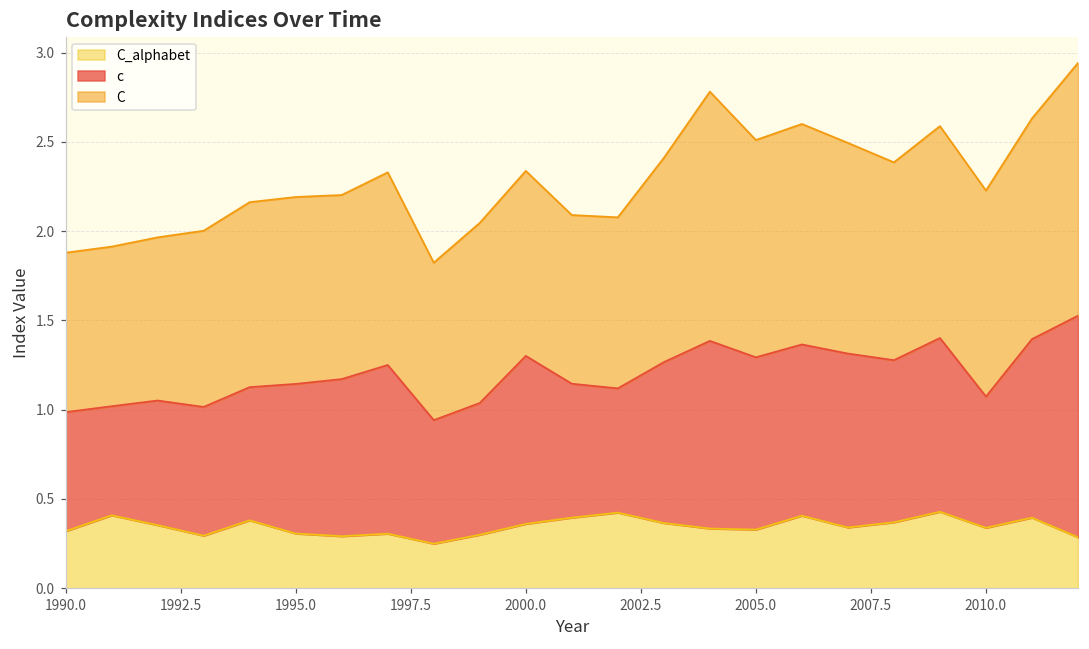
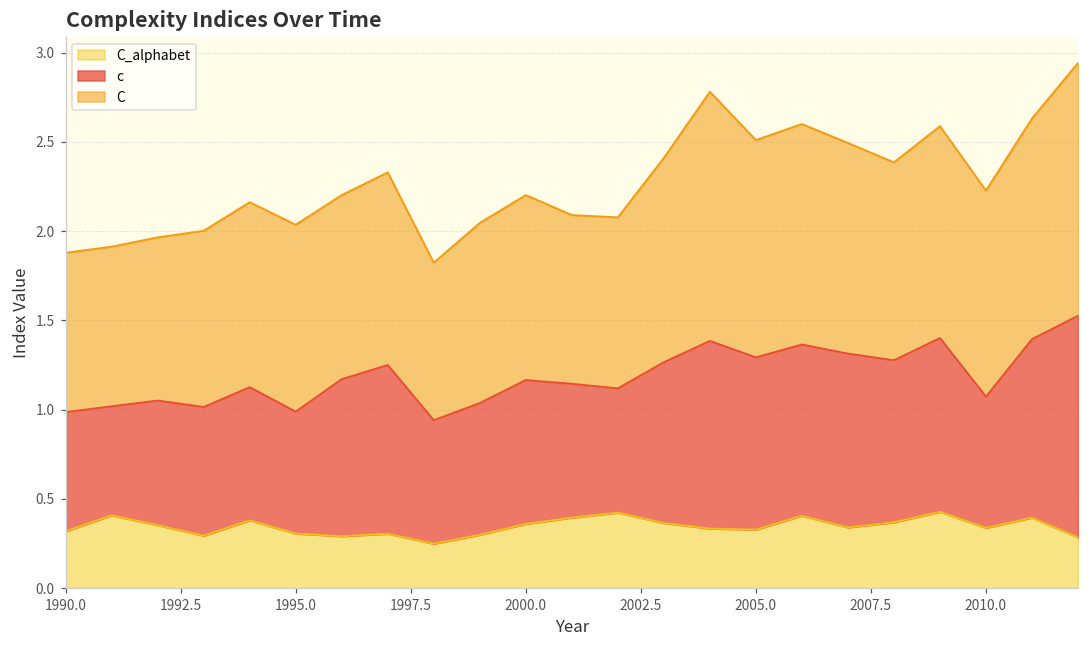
  {
    "c": {
      "1990.0": 0.67,
-     "1995.0": 0.84,
-     "2000.0": 0.94,
+     "1995.0": 0.68,
+     "2000.0": 0.81,
      "2005.0": 0.96,
      "2010.0": 0.73
    }
  }
